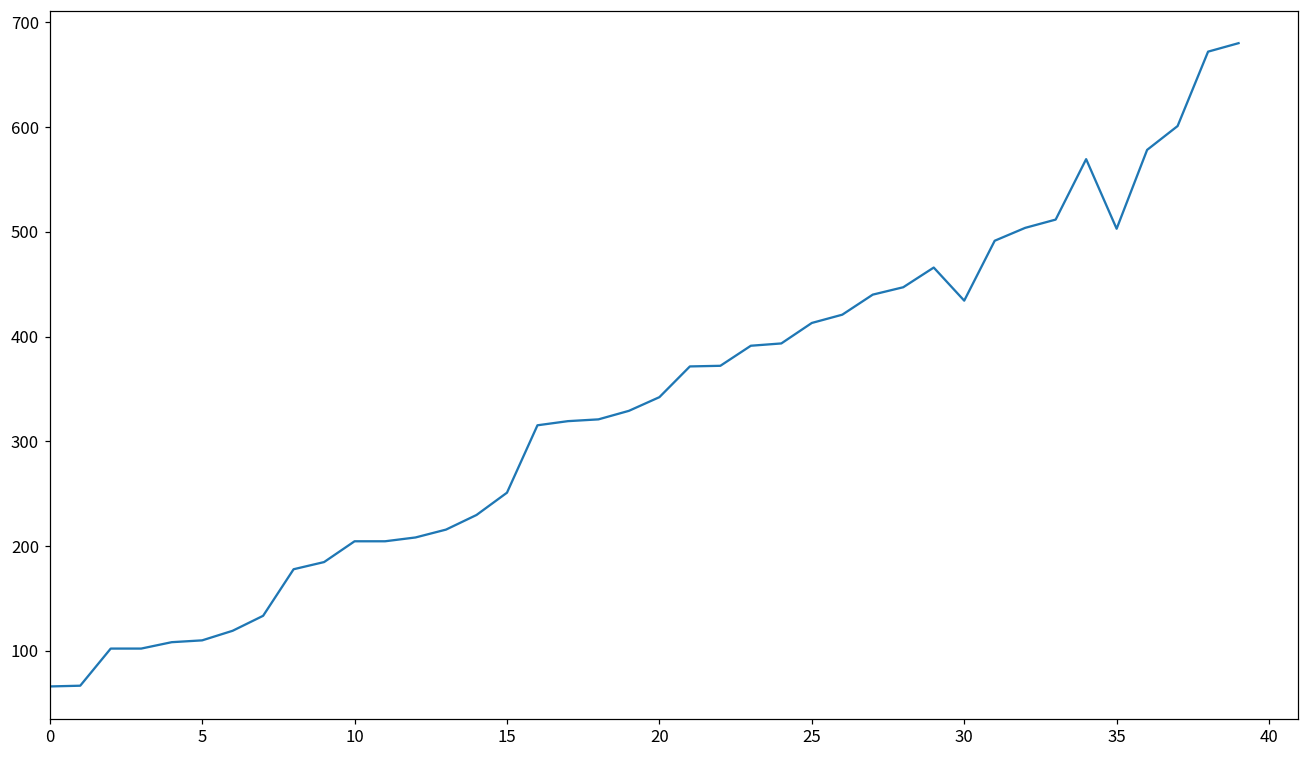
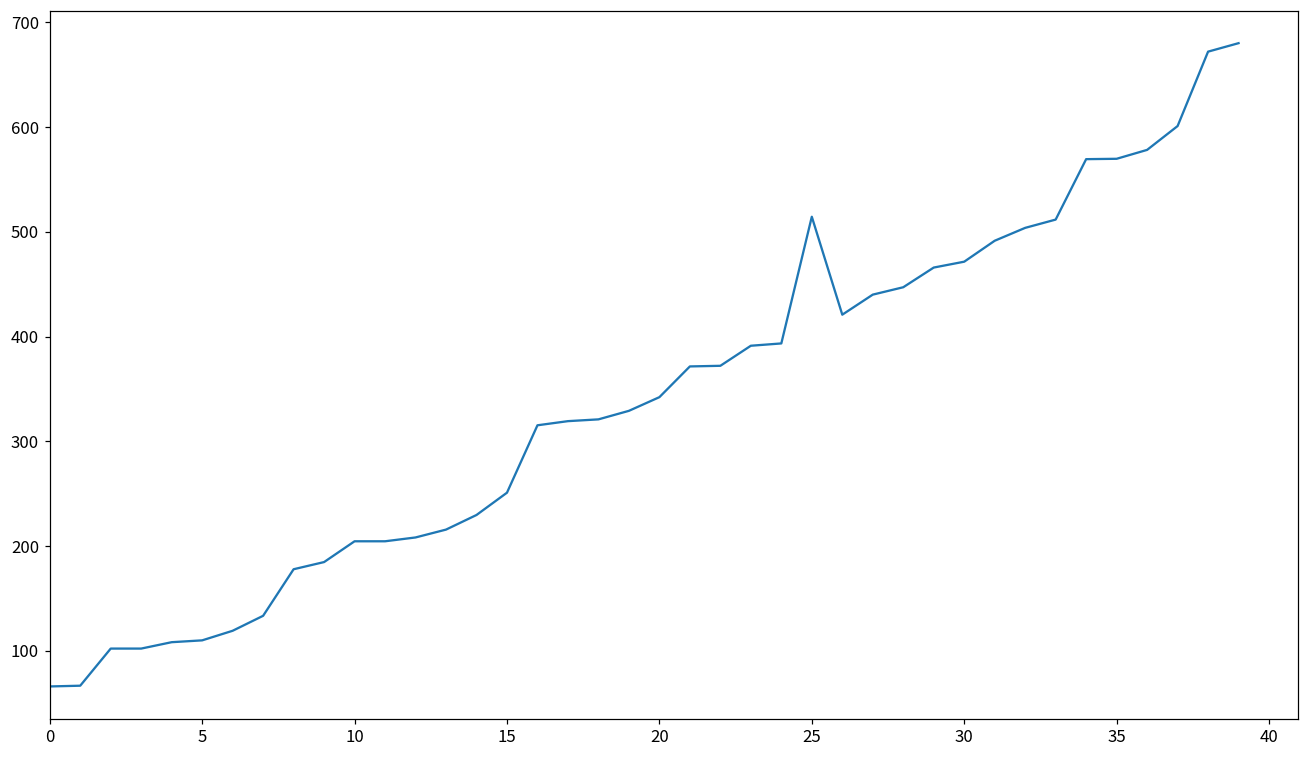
  {
    "0": 70,
    "5": 110,
    "10": 200,
    "15": 250,
    "20": 340,
-   "25": 410,
-   "30": 430,
-   "35": 500
+   "25": 510,
+   "30": 470,
+   "35": 570
  }
